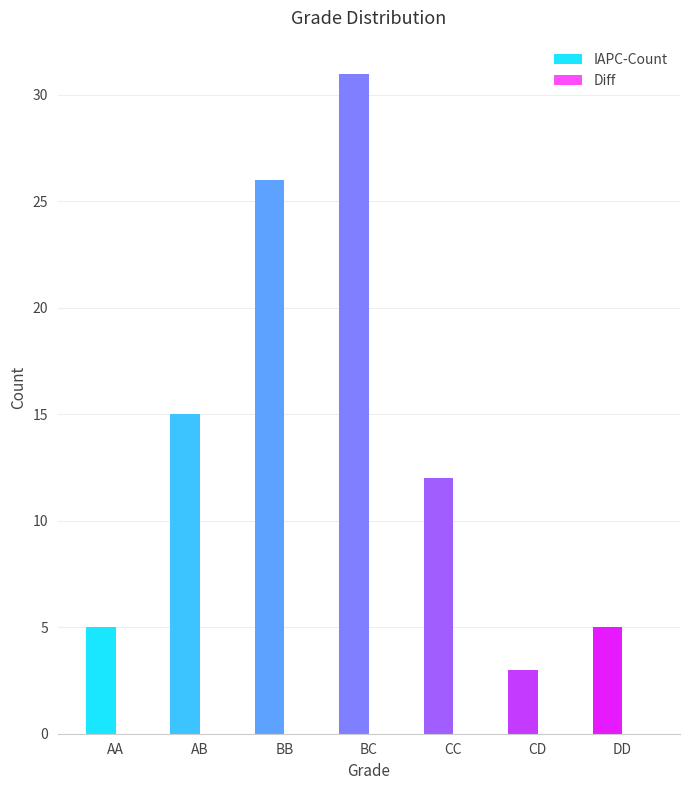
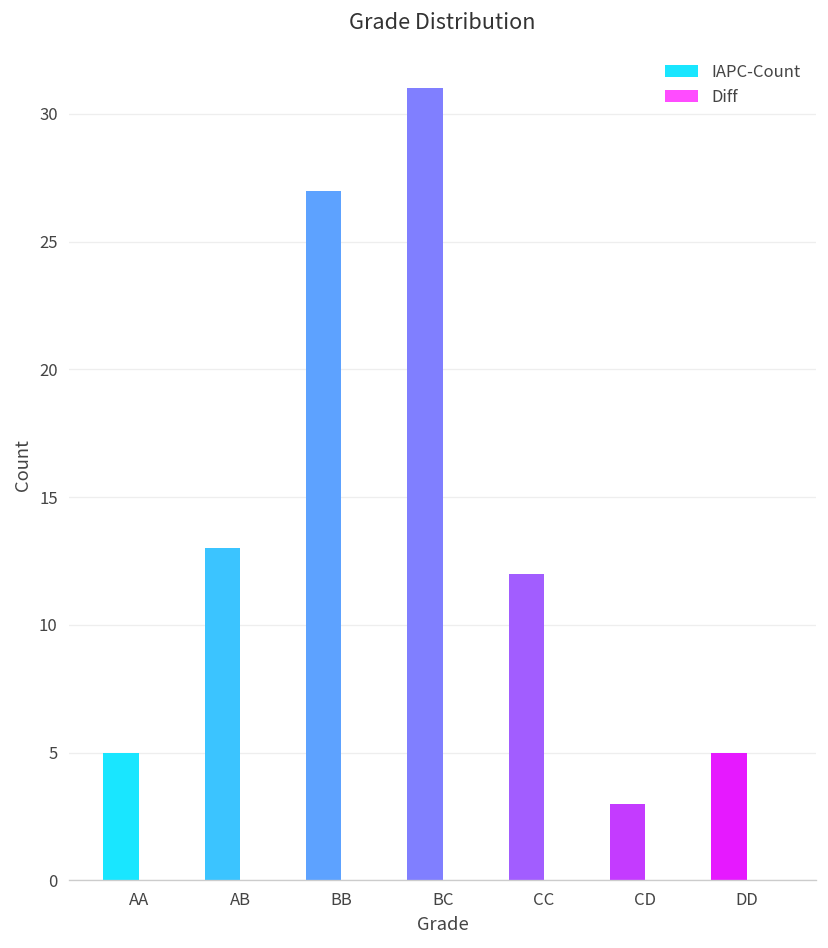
  {
    "IAPC-Count": {
      "AA": 5,
-     "AB": 15,
-     "BB": 26,
+     "AB": 13,
+     "BB": 27,
      "BC": 31,
      "CC": 12,
      "CD": 3,
      "DD": 5
    },
    "Diff": {
      "AA": 0,
      "AB": 0,
      "BB": 0,
      "BC": 0,
      "CC": 0,
      "CD": 0,
      "DD": 0
    }
  }
